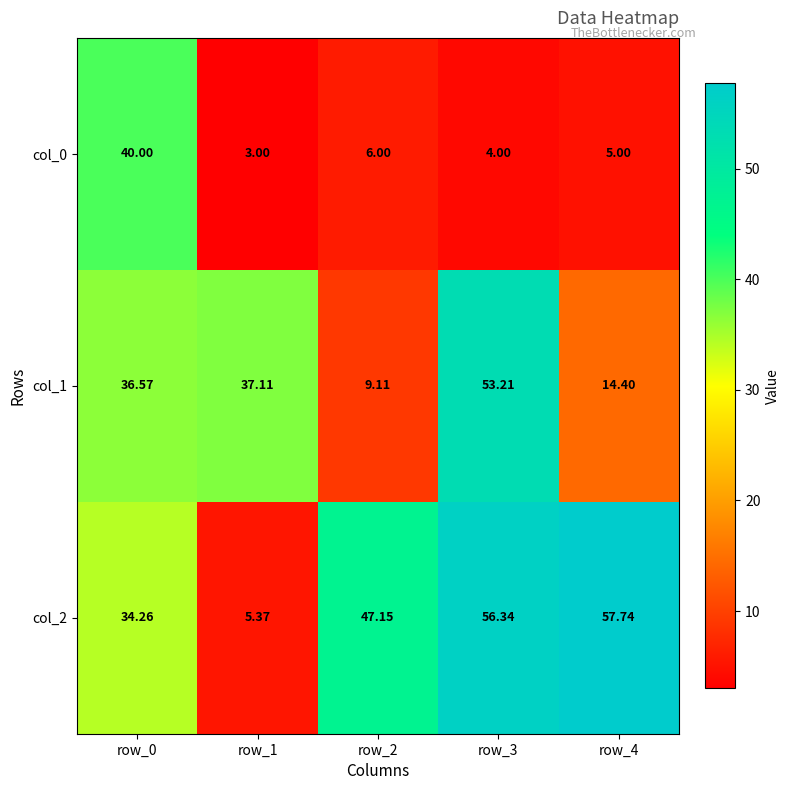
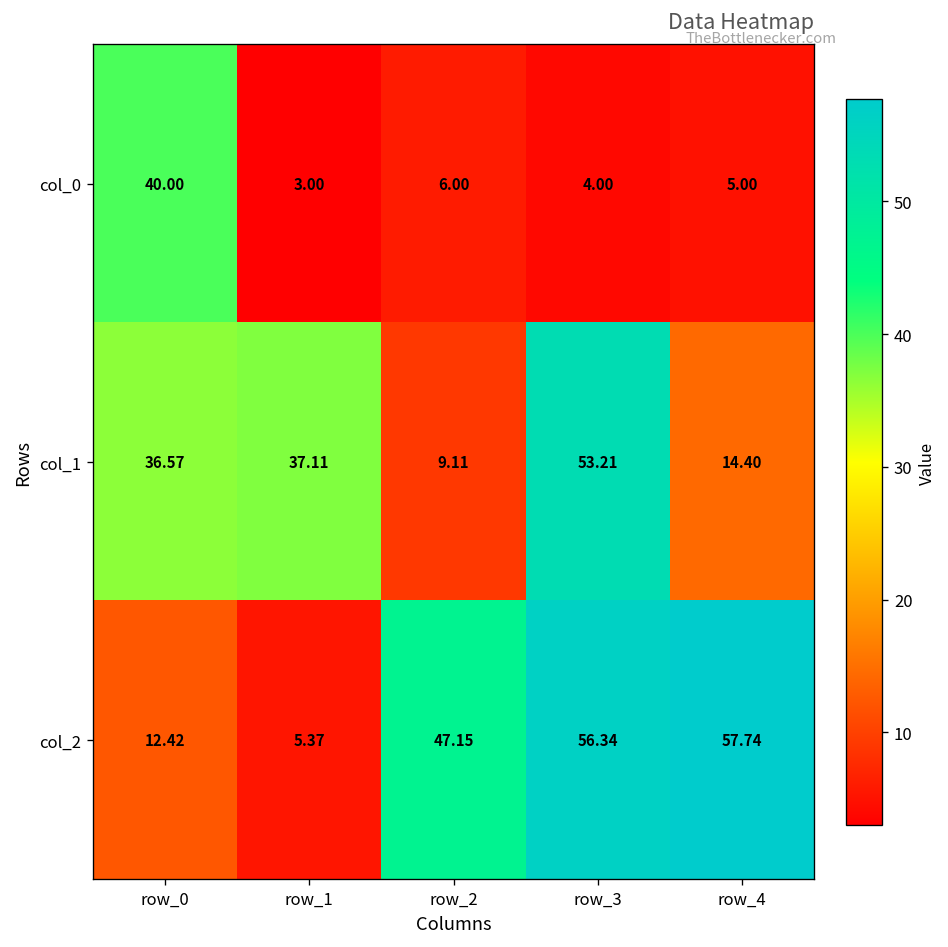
  {
    "col_0": {
      "row_0": 40.00,
      "row_1": 3.00,
      "row_2": 6.00,
      "row_3": 4.00,
      "row_4": 5.00
    },
    "col_1": {
      "row_0": 36.57,
      "row_1": 37.11,
      "row_2": 9.11,
      "row_3": 53.21,
      "row_4": 14.40
    },
    "col_2": {
-     "row_0": 34.26,
+     "row_0": 12.42,
      "row_1": 5.37,
      "row_2": 47.15,
      "row_3": 56.34,
      "row_4": 57.74
    }
  }
